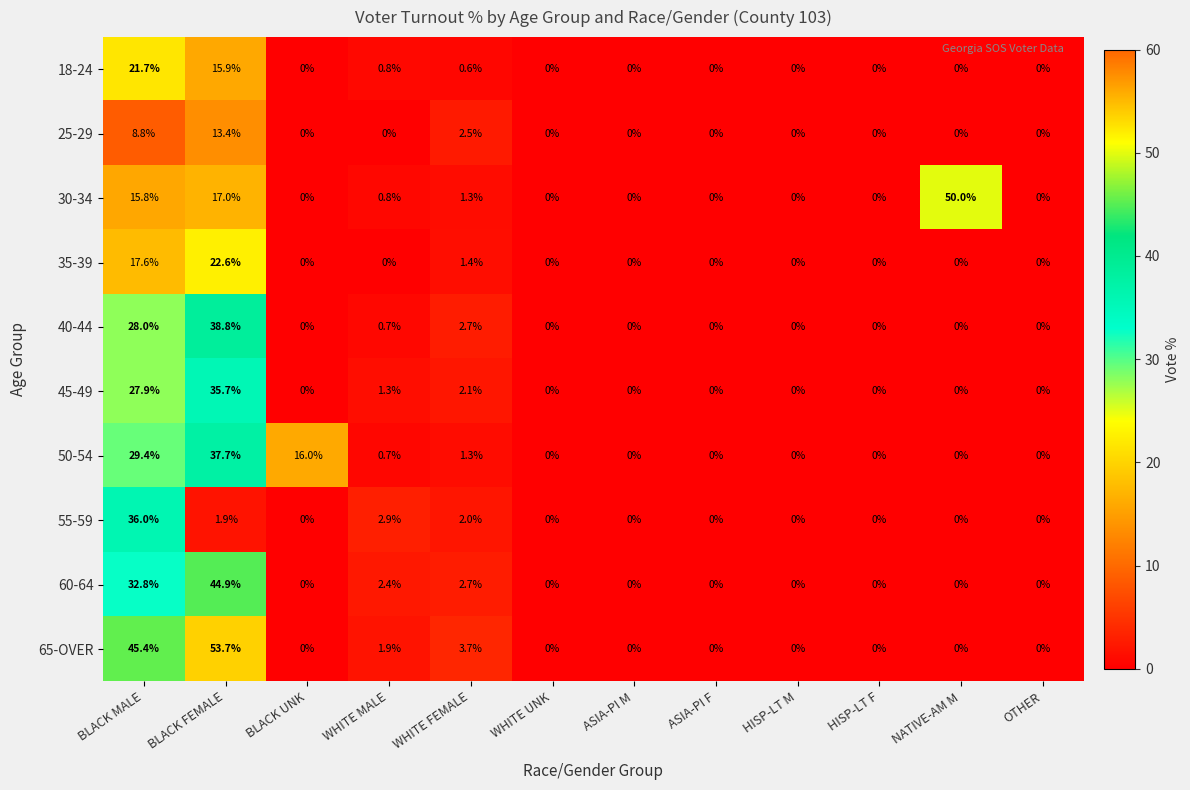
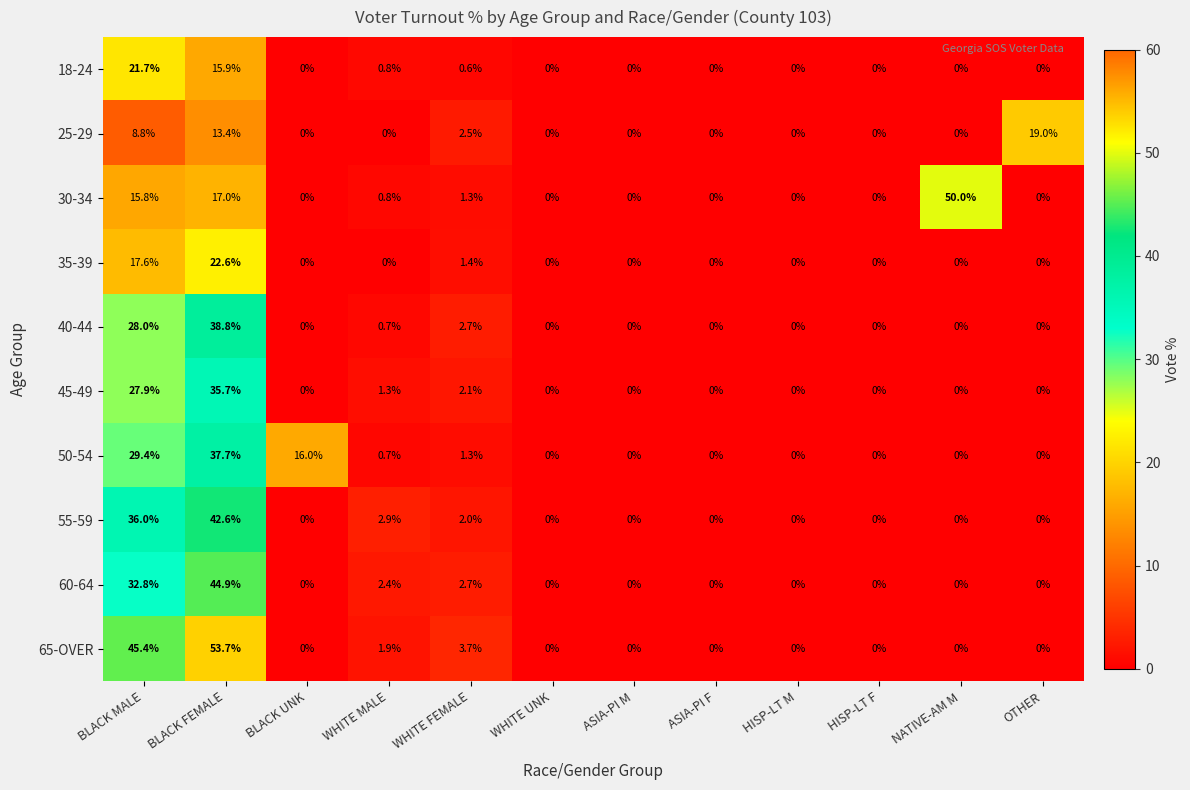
  {
    "18-24": {
      "BLACK MALE": "21.7%",
      "BLACK FEMALE": "15.9%",
      "BLACK UNK": "0%",
      "WHITE MALE": "0.8%",
      "WHITE FEMALE": "0.6%",
      "WHITE UNK": "0%",
      "ASIA-PI M": "0%",
      "ASIA-PI F": "0%",
      "HISP-LT M": "0%",
      "HISP-LT F": "0%",
      "NATIVE-AM M": "0%"
    },
    "25-29": {
      "BLACK MALE": "8.8%",
      "BLACK FEMALE": "13.4%",
      "BLACK UNK": "0%",
      "WHITE MALE": "0%",
      "WHITE FEMALE": "2.5%",
      "WHITE UNK": "0%",
      "ASIA-PI M": "0%",
      "ASIA-PI F": "0%",
      "HISP-LT M": "0%",
      "HISP-LT F": "0%",
      "NATIVE-AM M": "0%",
-     "OTHER": "0%"
+     "OTHER": "19.0%"
    },
    "30-34": {
      "BLACK MALE": "15.8%",
      "BLACK FEMALE": "17.0%",
      "BLACK UNK": "0%",
      "WHITE MALE": "0.8%",
      "WHITE FEMALE": "1.3%",
      "WHITE UNK": "0%",
      "ASIA-PI M": "0%",
      "ASIA-PI F": "0%",
      "HISP-LT M": "0%",
      "HISP-LT F": "0%",
      "NATIVE-AM M": "50.0%",
      "OTHER": "0%"
    },
    "35-39": {
      "BLACK MALE": "17.6%",
      "BLACK FEMALE": "22.6%",
      "BLACK UNK": "0%",
      "WHITE MALE": "0%",
      "WHITE FEMALE": "1.4%",
      "WHITE UNK": "0%",
      "ASIA-PI M": "0%",
      "ASIA-PI F": "0%",
      "HISP-LT M": "0%",
      "HISP-LT F": "0%",
      "NATIVE-AM M": "0%",
      "OTHER": "0%"
    },
    "40-44": {
      "BLACK MALE": "28.0%",
      "BLACK FEMALE": "38.8%",
      "BLACK UNK": "0%",
      "WHITE MALE": "0.7%",
      "WHITE FEMALE": "2.7%",
      "WHITE UNK": "0%",
      "ASIA-PI M": "0%",
      "ASIA-PI F": "0%",
      "HISP-LT M": "0%",
      "HISP-LT F": "0%",
      "NATIVE-AM M": "0%",
      "OTHER": "0%"
    },
    "45-49": {
      "BLACK MALE": "27.9%",
      "BLACK FEMALE": "35.7%",
      "BLACK UNK": "0%",
      "WHITE MALE": "1.3%",
      "WHITE FEMALE": "2.1%",
      "WHITE UNK": "0%",
      "ASIA-PI M": "0%",
      "ASIA-PI F": "0%",
      "HISP-LT M": "0%",
      "HISP-LT F": "0%",
      "NATIVE-AM M": "0%",
      "OTHER": "0%"
    },
    "50-54": {
      "BLACK MALE": "29.4%",
      "BLACK FEMALE": "37.7%",
      "BLACK UNK": "16.0%",
      "WHITE MALE": "0.7%",
      "WHITE FEMALE": "1.3%",
      "WHITE UNK": "0%",
      "ASIA-PI M": "0%",
      "ASIA-PI F": "0%",
      "HISP-LT M": "0%",
      "HISP-LT F": "0%",
      "NATIVE-AM M": "0%",
      "OTHER": "0%"
    },
    "55-59": {
      "BLACK MALE": "36.0%",
-     "BLACK FEMALE": "1.9%",
+     "BLACK FEMALE": "42.6%",
      "BLACK UNK": "0%",
      "WHITE MALE": "2.9%",
      "WHITE FEMALE": "2.0%",
      "WHITE UNK": "0%",
      "ASIA-PI M": "0%",
      "ASIA-PI F": "0%",
      "HISP-LT M": "0%",
      "HISP-LT F": "0%",
      "NATIVE-AM M": "0%",
      "OTHER": "0%"
    },
    "60-64": {
      "BLACK MALE": "32.8%",
      "BLACK FEMALE": "44.9%",
      "BLACK UNK": "0%",
      "WHITE MALE": "2.4%",
      "WHITE FEMALE": "2.7%",
      "WHITE UNK": "0%",
      "ASIA-PI M": "0%",
      "ASIA-PI F": "0%",
      "HISP-LT M": "0%",
      "HISP-LT F": "0%",
      "NATIVE-AM M": "0%",
      "OTHER": "0%"
    },
    "65-OVER": {
      "BLACK MALE": "45.4%",
      "BLACK FEMALE": "53.7%",
      "BLACK UNK": "0%",
      "WHITE MALE": "1.9%",
      "WHITE FEMALE": "3.7%",
      "WHITE UNK": "0%",
      "ASIA-PI M": "0%",
      "ASIA-PI F": "0%",
      "HISP-LT M": "0%",
      "HISP-LT F": "0%",
      "NATIVE-AM M": "0%",
      "OTHER": "0%"
    }
  }
